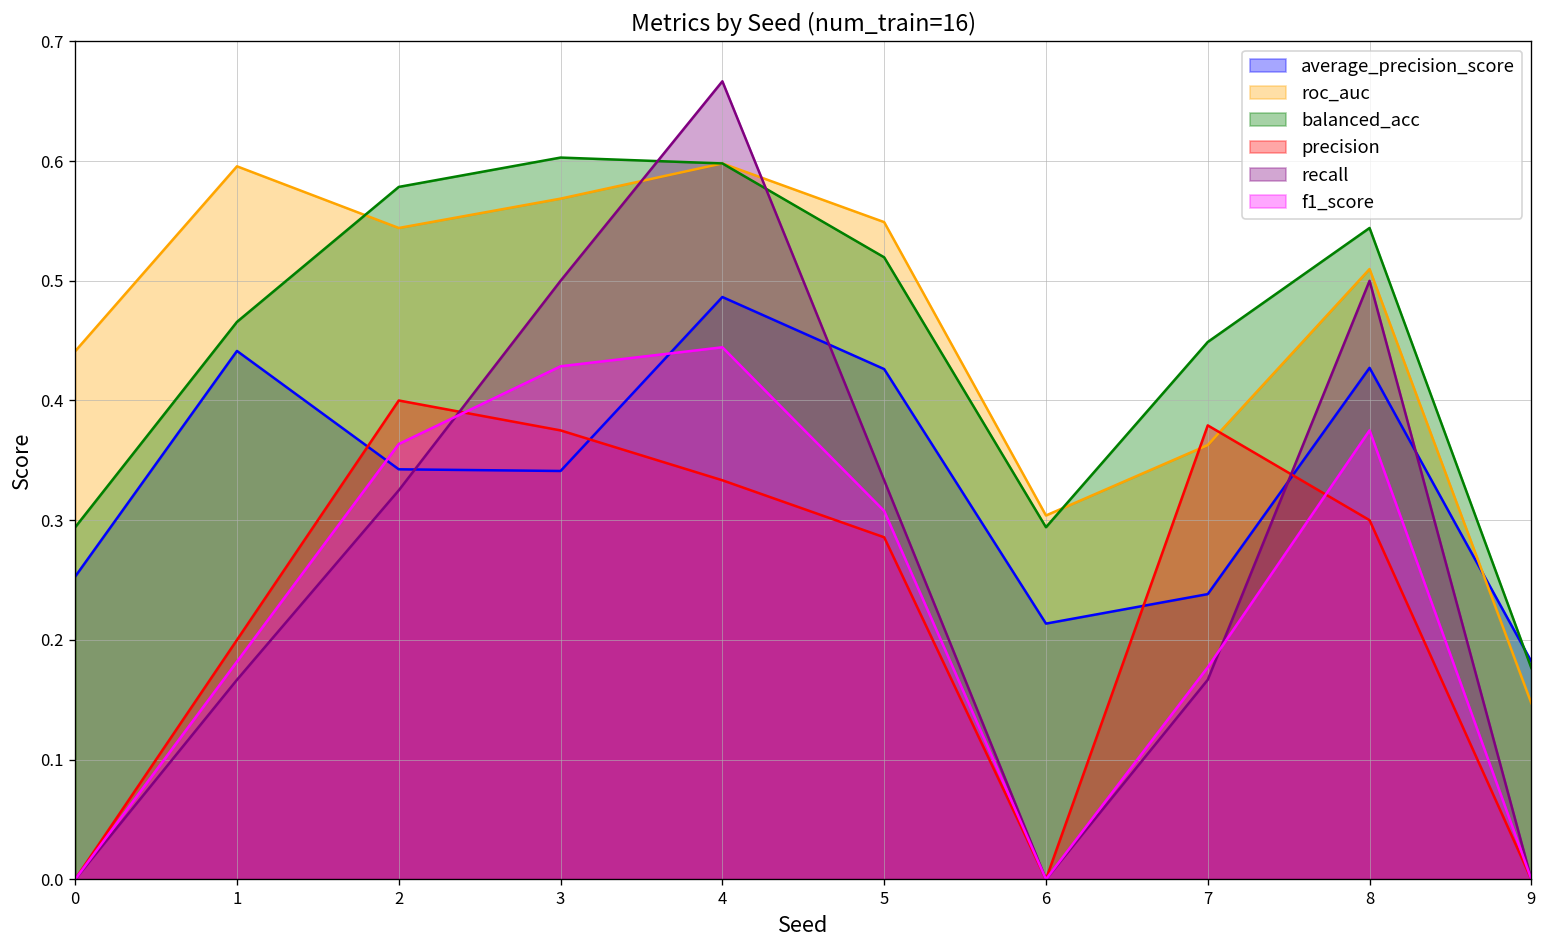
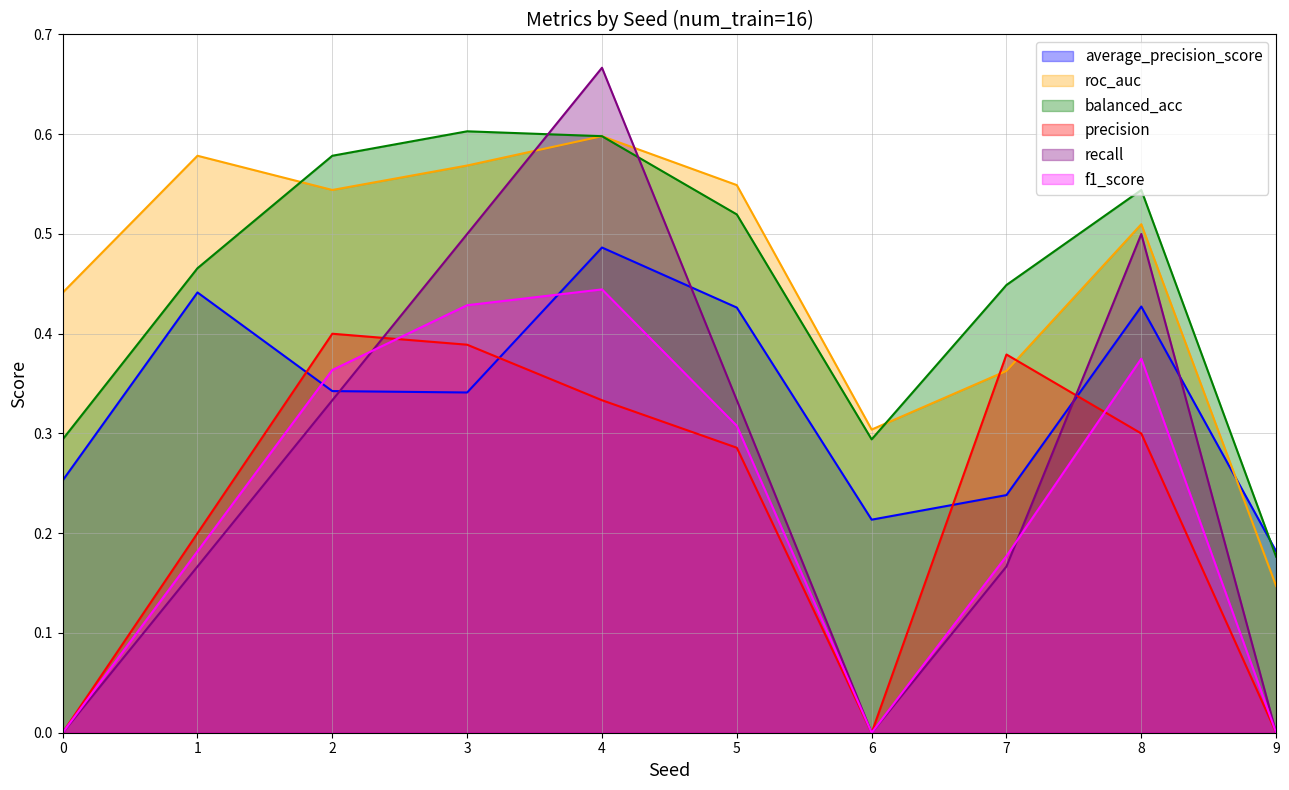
  {
    "average_precision_score": {
      "0": 0.25,
      "1": 0.44,
      "2": 0.34,
      "3": 0.34,
      "4": 0.49,
      "5": 0.43,
      "6": 0.21,
      "7": 0.24,
      "8": 0.43,
      "9": 0.18
    },
    "roc_auc": {
      "0": 0.44,
-     "1": 0.60,
+     "1": 0.58,
      "2": 0.54,
      "3": 0.57,
      "5": 0.55,
      "6": 0.30,
      "7": 0.36,
      "8": 0.51,
      "9": 0.15
    },
    "balanced_acc": {
      "0": 0.29,
      "1": 0.47,
      "2": 0.58,
      "3": 0.60,
      "5": 0.52,
      "6": 0.29,
      "7": 0.45,
      "9": 0.18
    },
    "precision": {
      "1": 0.20,
      "2": 0.40,
-     "3": 0.38,
+     "3": 0.39,
      "4": 0.33,
      "5": 0.29,
      "7": 0.38,
      "8": 0.30
    },
    "recall": {
      "1": 0.17,
-     "2": 0.32,
+     "2": 0.33,
      "3": 0.50,
      "4": 0.67,
      "5": 0.33,
      "7": 0.17,
      "8": 0.50
    },
    "f1_score": {
      "1": 0.18,
      "2": 0.36,
      "3": 0.43,
      "4": 0.44,
      "5": 0.31,
      "7": 0.18,
      "8": 0.37
    }
  }
